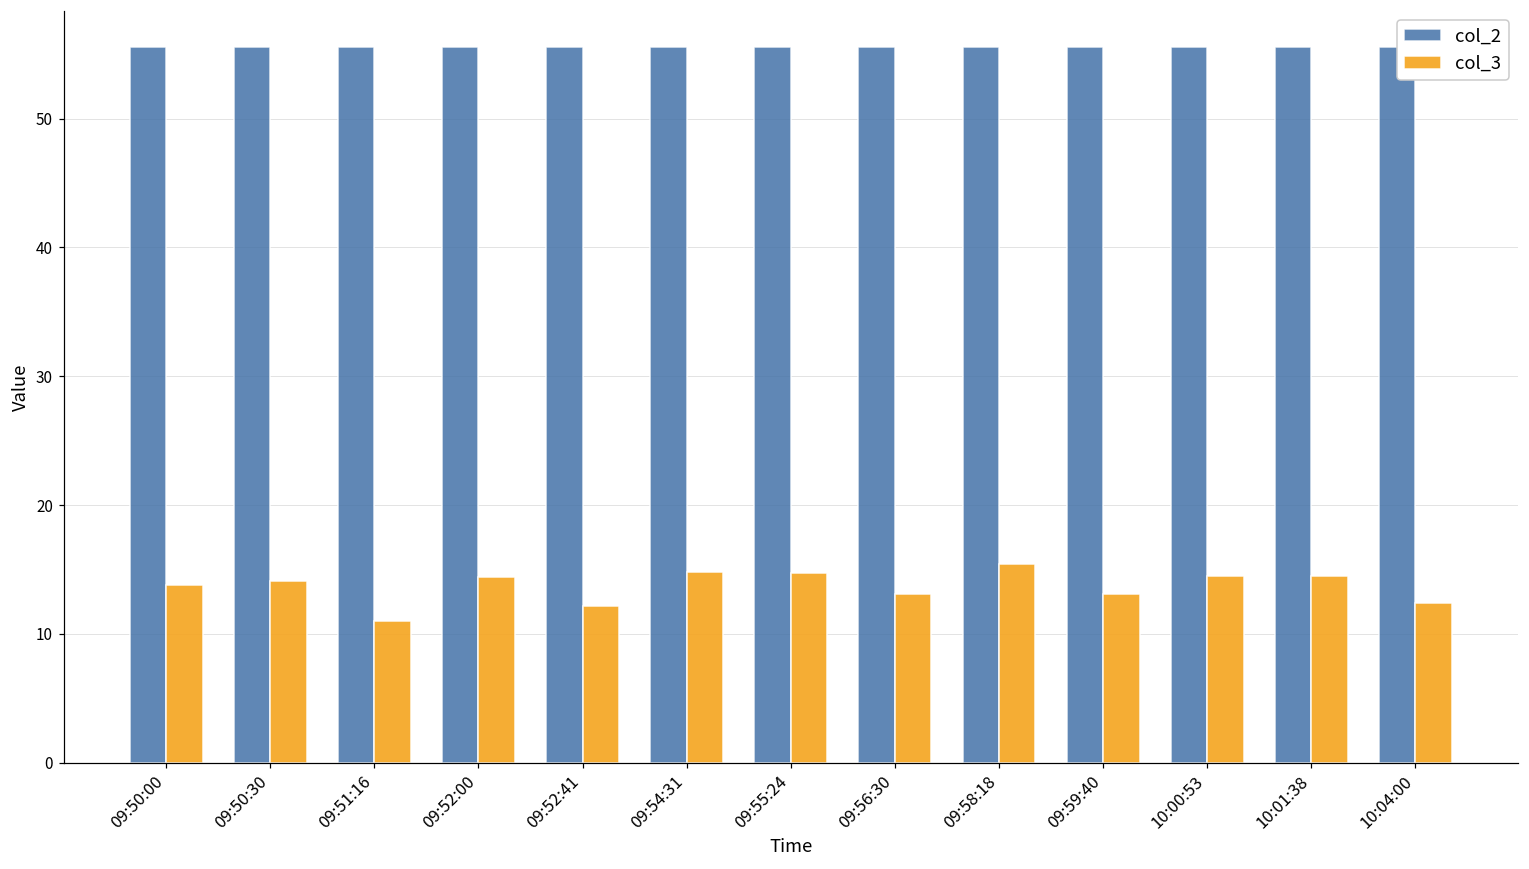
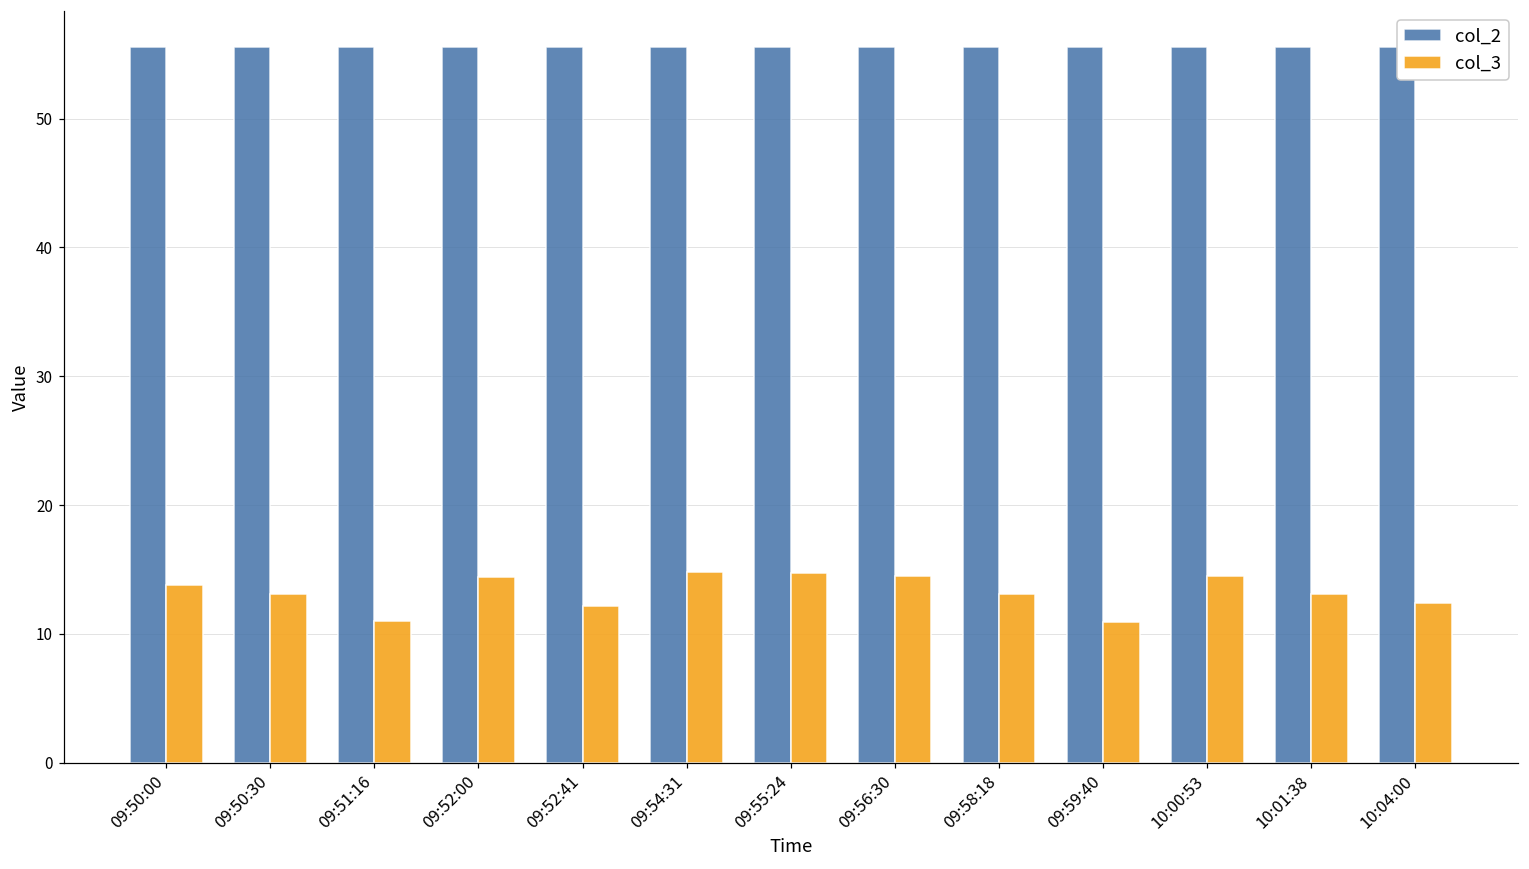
  {
    "col_2": {
      "09:50:00": 55.6,
      "09:50:30": 55.6,
      "09:51:16": 55.6,
      "09:52:00": 55.6,
      "09:52:41": 55.5,
      "09:54:31": 55.5,
      "09:55:24": 55.5,
      "09:56:30": 55.5,
      "09:58:18": 55.6,
      "09:59:40": 55.6,
      "10:00:53": 55.5,
      "10:01:38": 55.5
    },
    "col_3": {
      "09:50:00": 13.8,
-     "09:50:30": 14.1,
+     "09:50:30": 13.1,
      "09:51:16": 11.0,
      "09:52:00": 14.4,
      "09:52:41": 12.2,
      "09:54:31": 14.8,
      "09:55:24": 14.7,
-     "09:56:30": 13.1,
-     "09:58:18": 15.5,
-     "09:59:40": 13.1,
+     "09:56:30": 14.5,
+     "09:58:18": 13.1,
+     "09:59:40": 10.9,
      "10:00:53": 14.5,
-     "10:01:38": 14.5,
+     "10:01:38": 13.1,
      "10:04:00": 12.4
    }
  }
